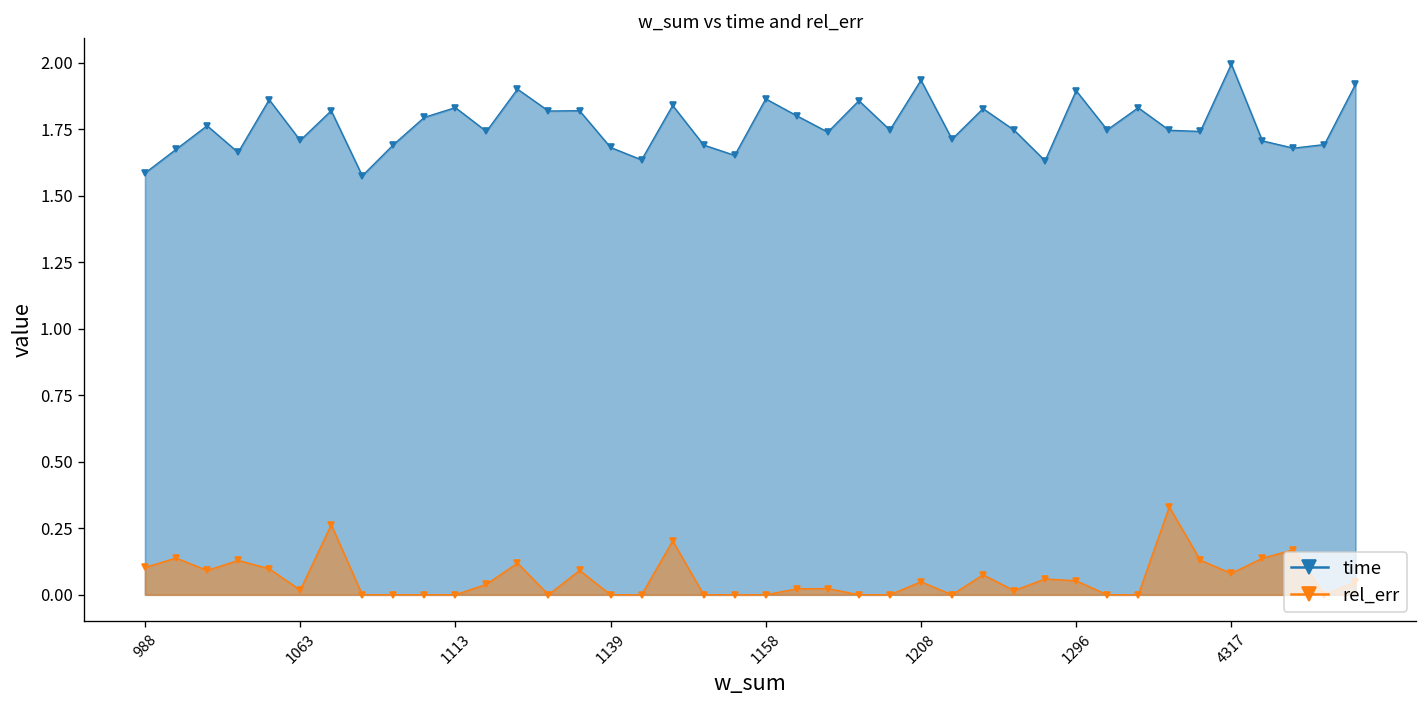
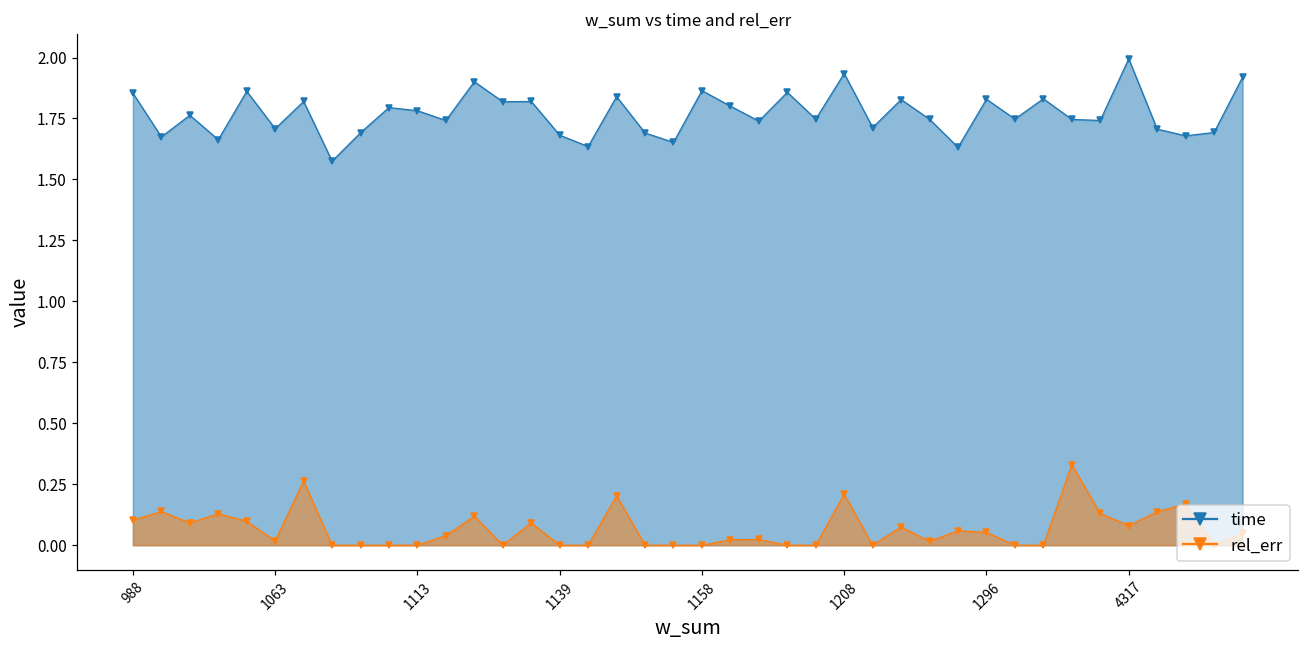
  {
    "time": {
-     "988": 1.59,
+     "988": 1.85,
      "1063": 1.71,
-     "1113": 1.83,
+     "1113": 1.78,
      "1139": 1.68,
      "1158": 1.86,
      "1208": 1.93,
-     "1296": 1.90,
+     "1296": 1.83,
      "4317": 1.99
    },
    "rel_err": {
      "988": 0.10,
      "1063": 0.02,
      "1113": 0.00,
      "1139": 0.00,
      "1158": 0.00,
-     "1208": 0.05,
+     "1208": 0.21,
      "1296": 0.05,
      "4317": 0.08
    }
  }
